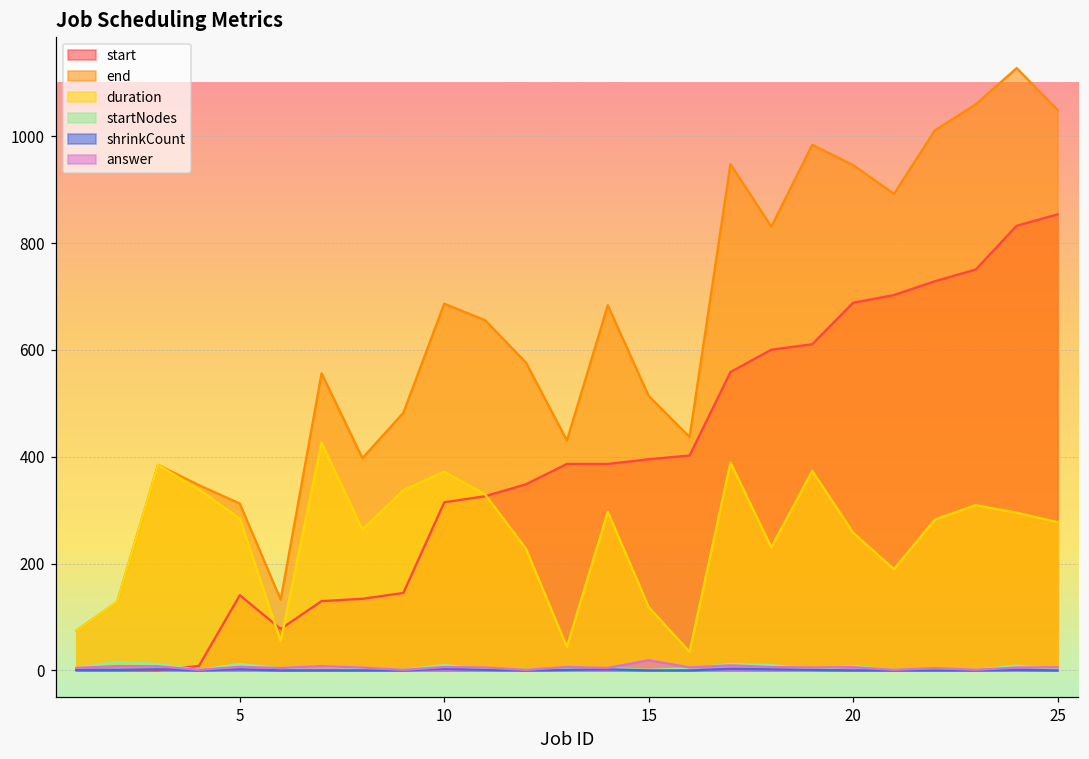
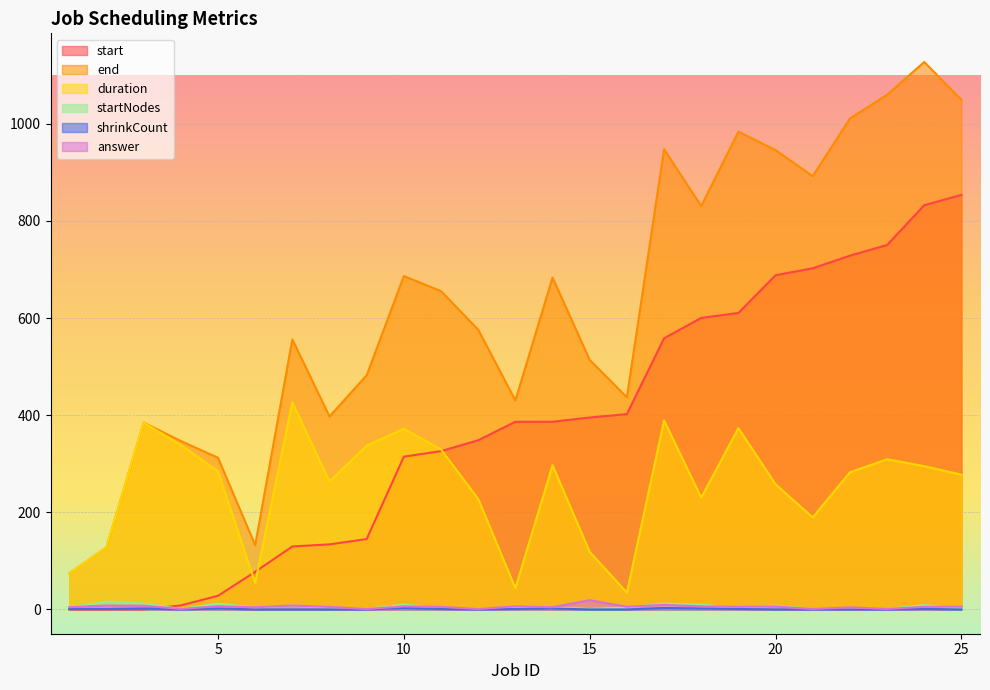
  {
    "start": {
-     "5": 140,
+     "5": 30,
      "10": 310,
      "15": 400,
      "20": 690,
      "25": 850
    },
    "end": {
      "5": 310,
      "10": 690,
      "15": 510,
      "20": 950,
      "25": 1050
    },
    "duration": {
      "5": 280,
      "10": 370,
      "15": 120,
      "20": 260,
      "25": 280
    },
    "startNodes": {
      "5": 10
    },
    "shrinkCount": {
      "20": 0
    },
    "answer": {
      "15": 20
    }
  }
